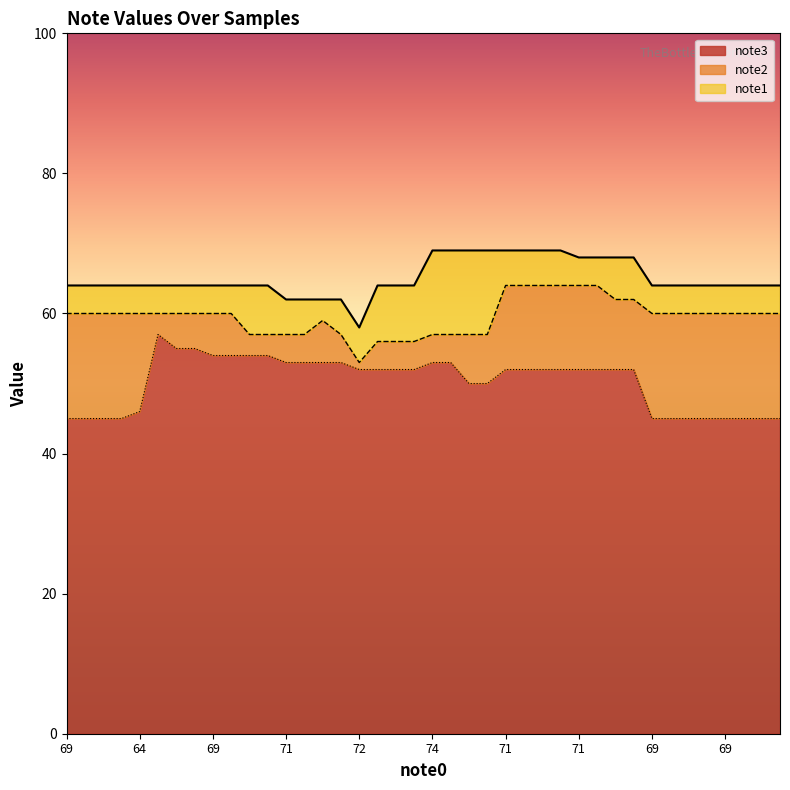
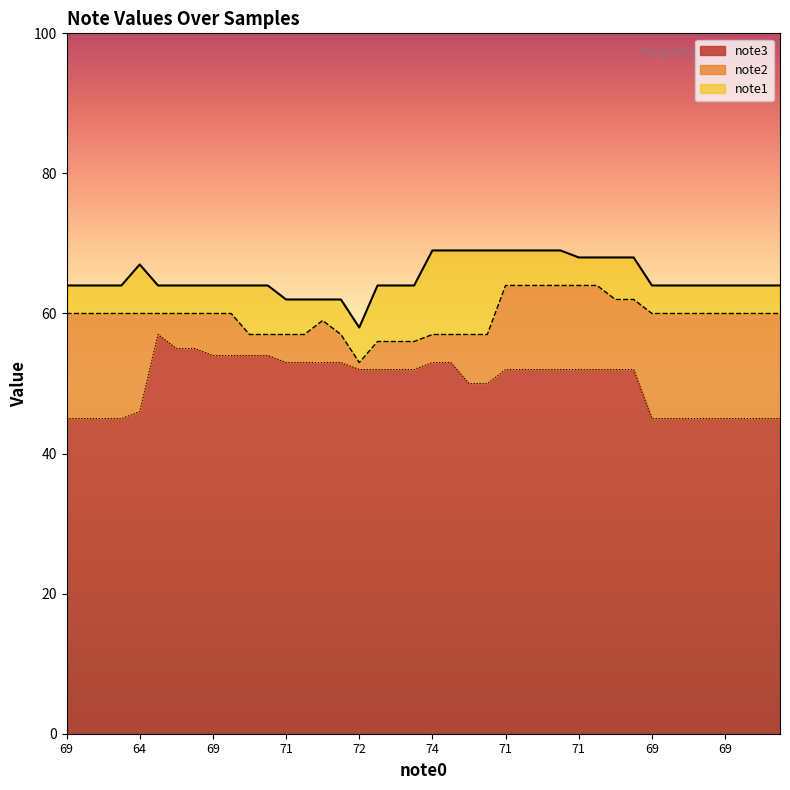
  {
    "note1": {
-     "64": 64,
+     "64": 67,
      "72": 58,
      "74": 69
    },
    "note2": {
      "64": 60,
      "72": 53,
      "74": 57
    },
    "note3": {
      "64": 46,
      "72": 52,
      "74": 53
    }
  }
